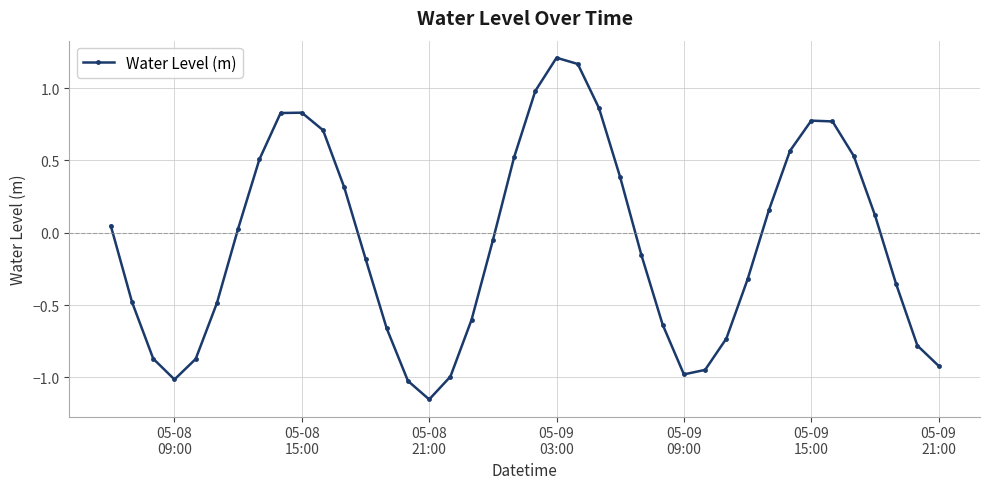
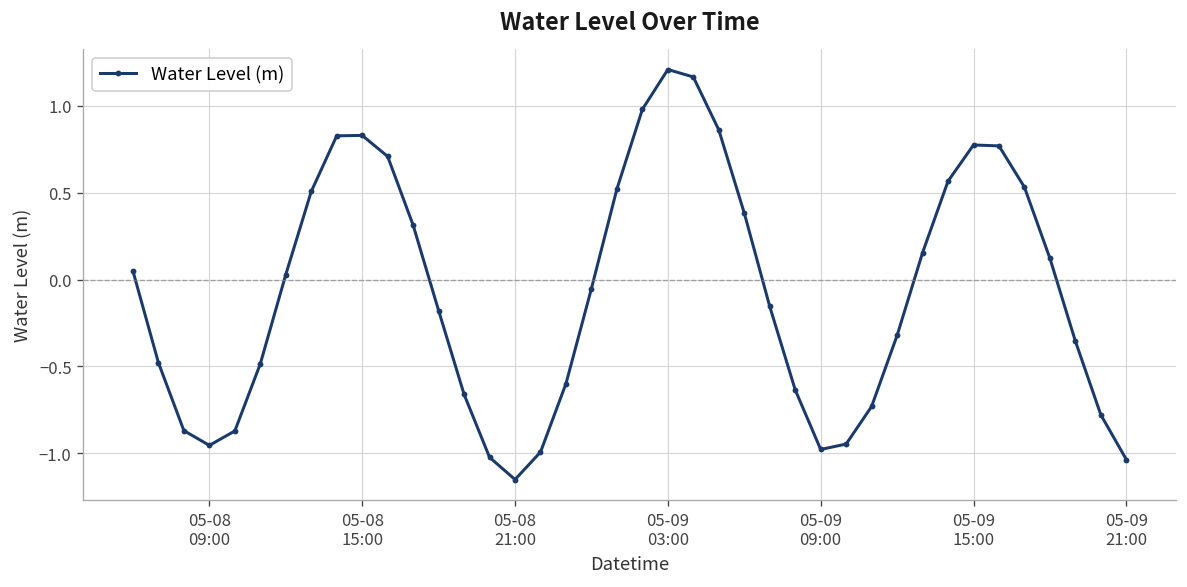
  {
-   "05-08 09:00": -1.01,
+   "05-08 09:00": -0.96,
    "05-08 15:00": 0.83,
    "05-08 21:00": -1.15,
    "05-09 03:00": 1.21,
    "05-09 09:00": -0.98,
    "05-09 15:00": 0.77,
-   "05-09 21:00": -0.92
+   "05-09 21:00": -1.04
  }
